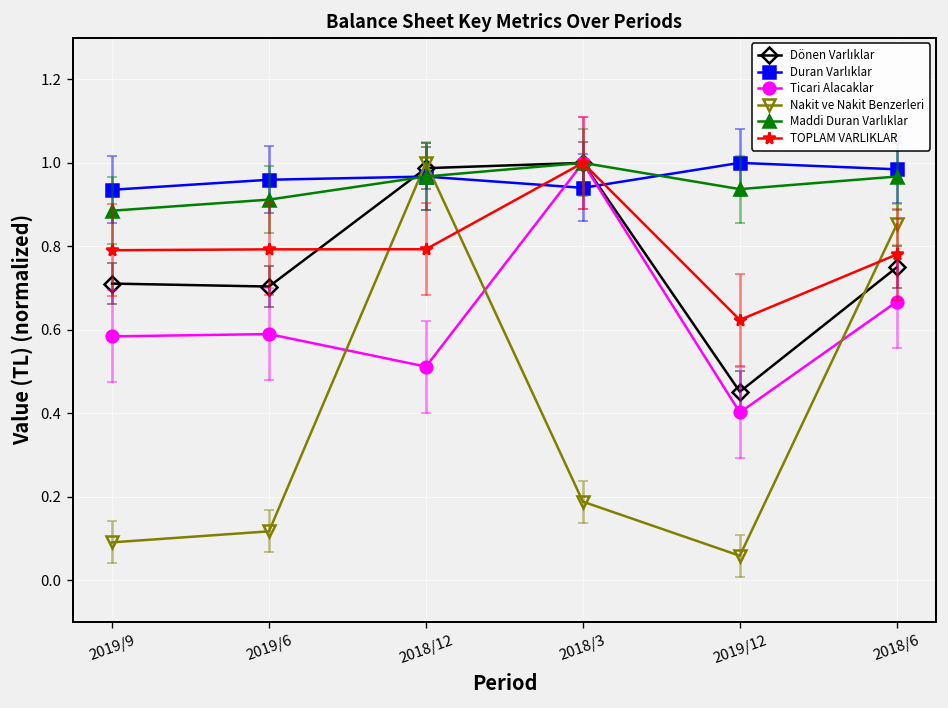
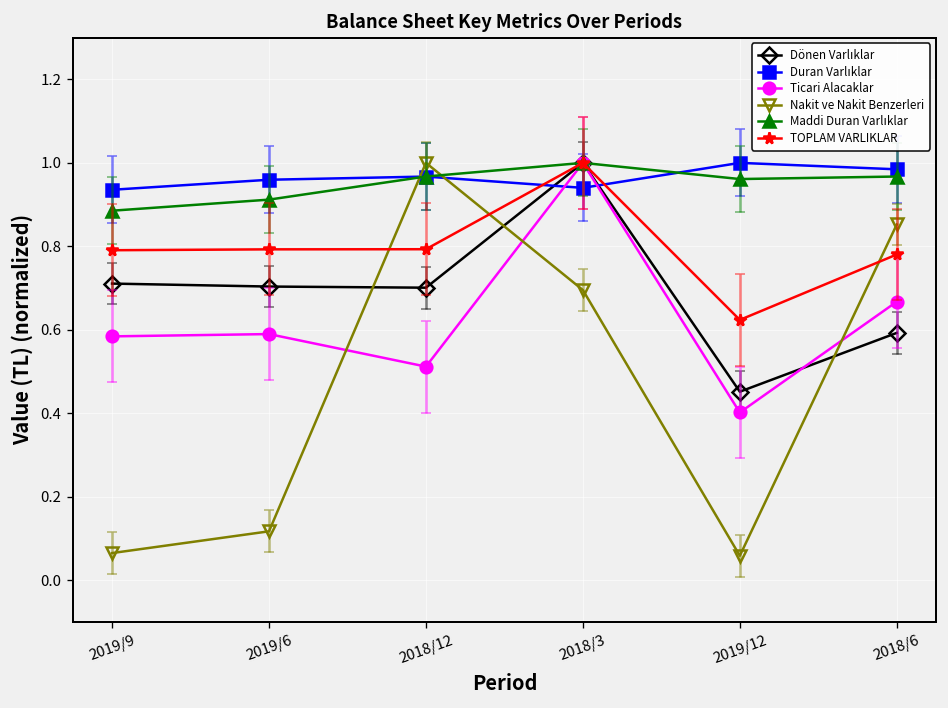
  {
    "Dönen Varlıklar": {
      "2019/9": 0.71,
-     "2018/12": 0.99,
+     "2018/12": 0.70,
      "2019/12": 0.45,
-     "2018/6": 0.75
+     "2018/6": 0.59
    },
    "Duran Varlıklar": {
      "2019/9": 0.94,
      "2019/6": 0.96,
      "2018/3": 0.94,
      "2019/12": 1.00,
      "2018/6": 0.98
    },
    "Ticari Alacaklar": {
      "2019/9": 0.58,
      "2019/6": 0.59,
      "2018/12": 0.51
    },
    "Nakit ve Nakit Benzerleri": {
-     "2019/9": 0.09,
+     "2019/9": 0.07,
      "2019/6": 0.12,
      "2018/12": 1.00,
-     "2018/3": 0.19,
+     "2018/3": 0.70,
      "2019/12": 0.06,
      "2018/6": 0.85
    },
    "Maddi Duran Varlıklar": {
      "2019/9": 0.89,
      "2019/6": 0.91,
-     "2019/12": 0.94,
+     "2019/12": 0.96,
      "2018/6": 0.97
    },
    "TOPLAM VARLIKLAR": {
      "2019/9": 0.79,
      "2019/6": 0.79,
      "2018/12": 0.79,
      "2019/12": 0.62
    }
  }
